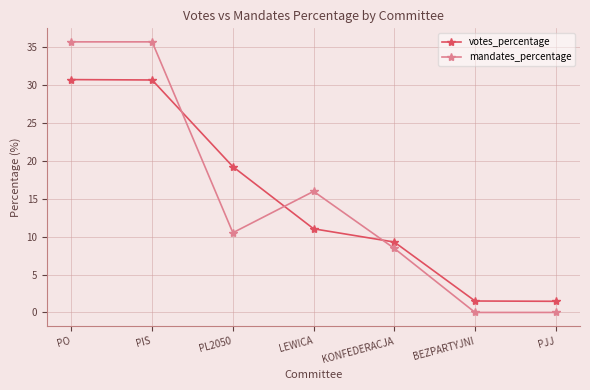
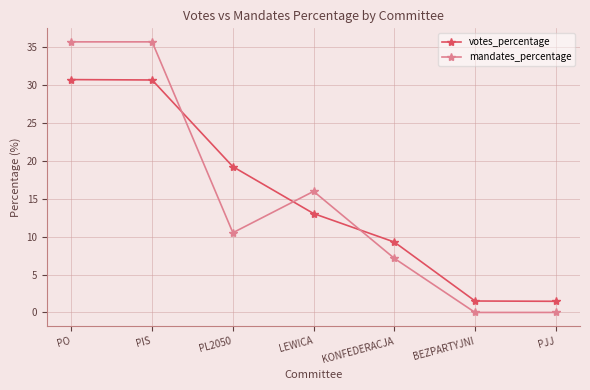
  {
    "votes_percentage": {
      "PO": 31,
      "PIS": 31,
      "PL2050": 19,
-     "LEWICA": 11,
+     "LEWICA": 13,
      "KONFEDERACJA": 9,
      "BEZPARTYJNI": 2,
      "PJJ": 1
    },
    "mandates_percentage": {
      "PO": 36,
      "PIS": 36,
      "PL2050": 11,
      "LEWICA": 16,
-     "KONFEDERACJA": 8,
+     "KONFEDERACJA": 7,
      "BEZPARTYJNI": 0,
      "PJJ": 0
    }
  }
